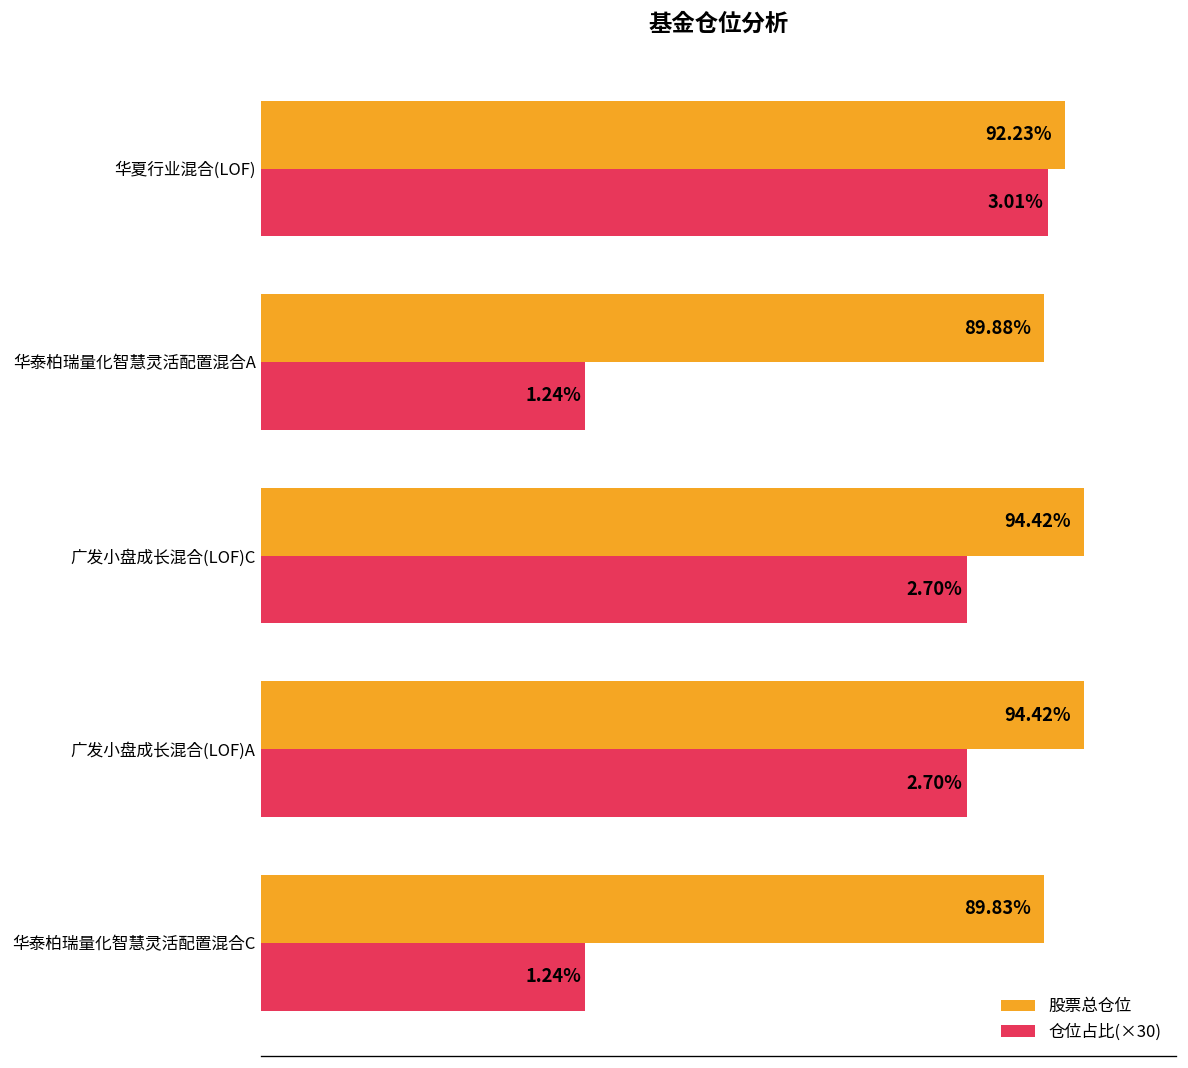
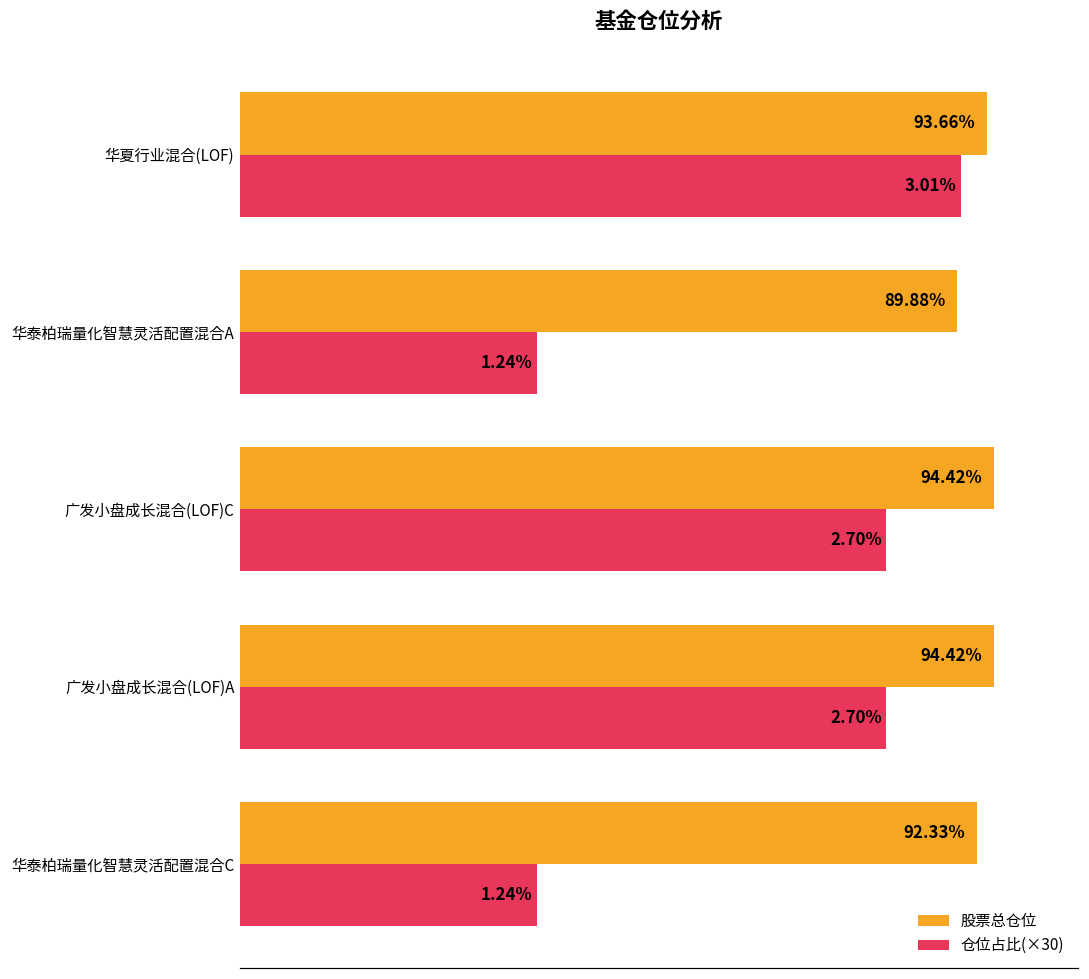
  {
    "股票总仓位": {
-     "华夏行业混合(LOF)": "92.23%",
+     "华夏行业混合(LOF)": "93.66%",
      "华泰柏瑞量化智慧灵活配置混合A": "89.88%",
      "广发小盘成长混合(LOF)C": "94.42%",
      "广发小盘成长混合(LOF)A": "94.42%",
-     "华泰柏瑞量化智慧灵活配置混合C": "89.83%"
+     "华泰柏瑞量化智慧灵活配置混合C": "92.33%"
    }
  }
